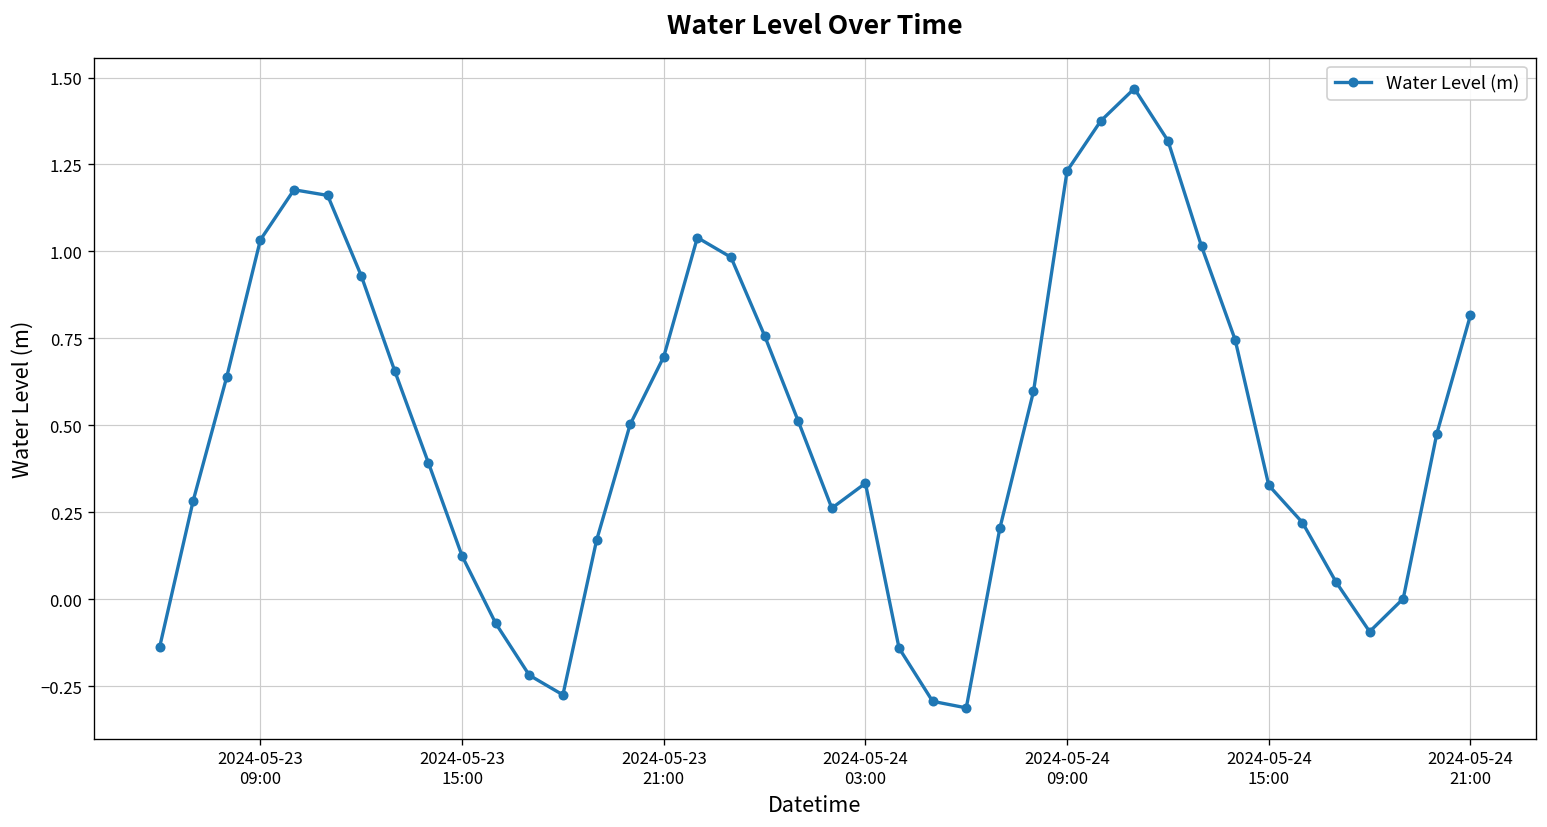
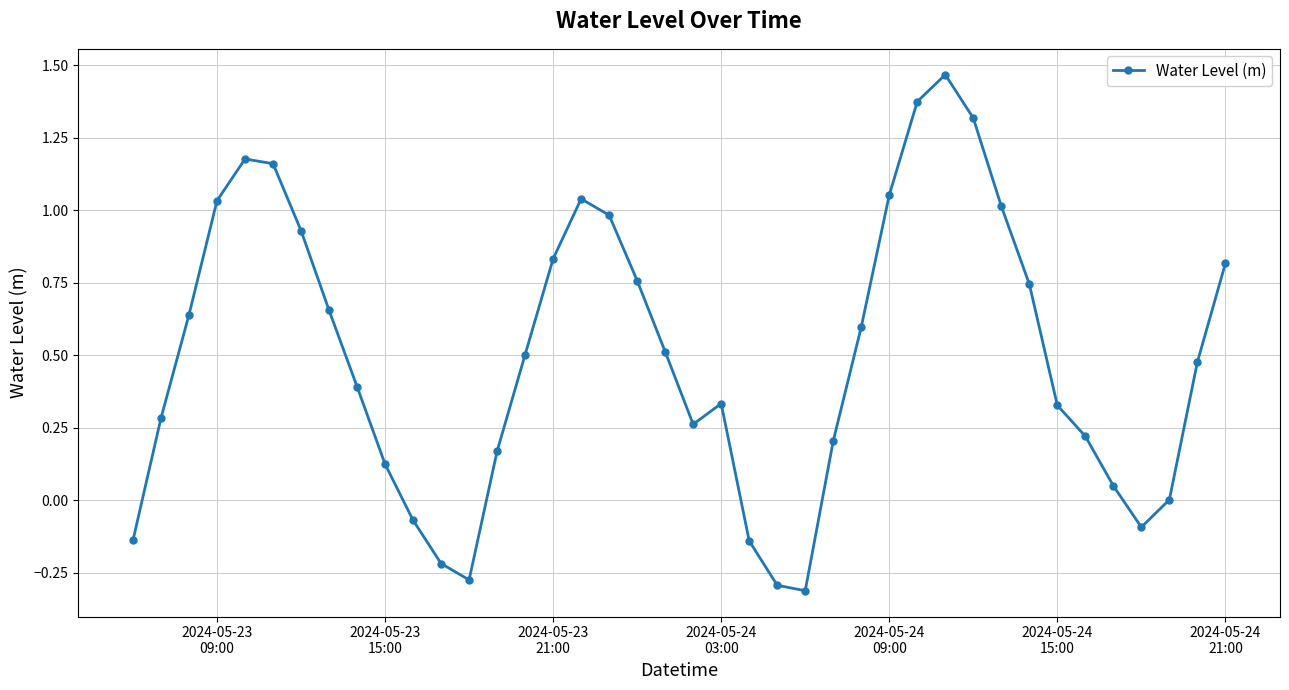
  {
    "2024-05-23 09:00": 1.03,
    "2024-05-23 15:00": 0.12,
-   "2024-05-23 21:00": 0.70,
+   "2024-05-23 21:00": 0.83,
    "2024-05-24 03:00": 0.33,
-   "2024-05-24 09:00": 1.23,
+   "2024-05-24 09:00": 1.05,
    "2024-05-24 15:00": 0.33,
    "2024-05-24 21:00": 0.82
  }
